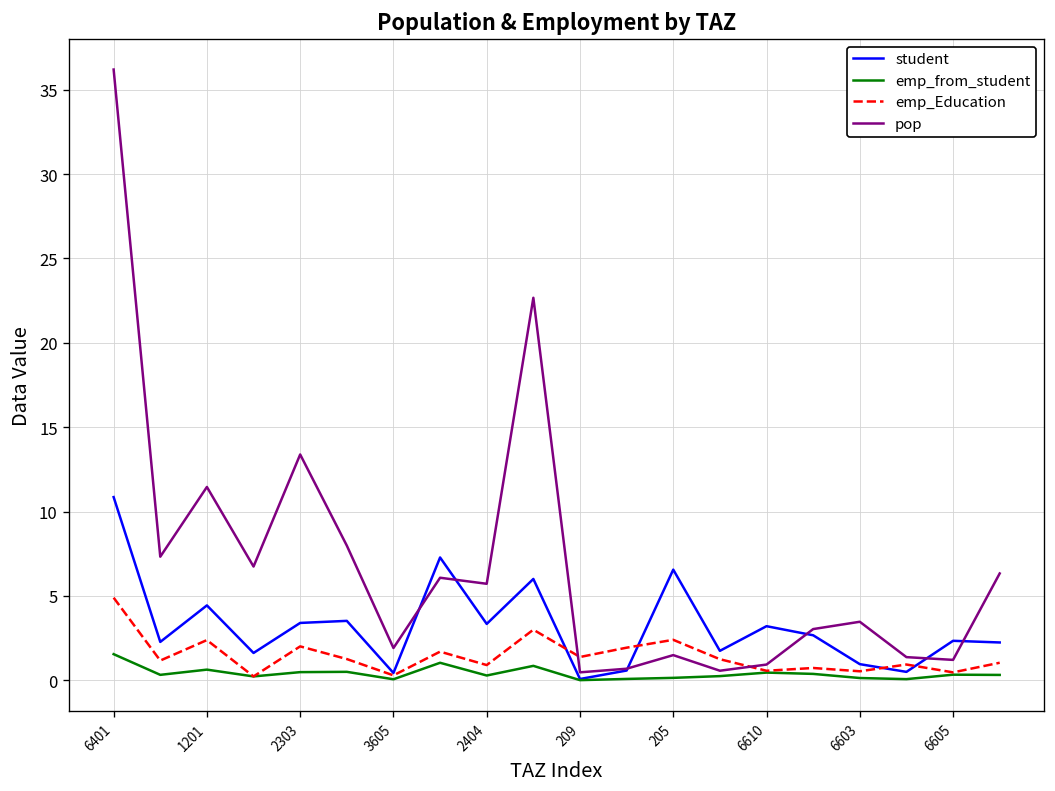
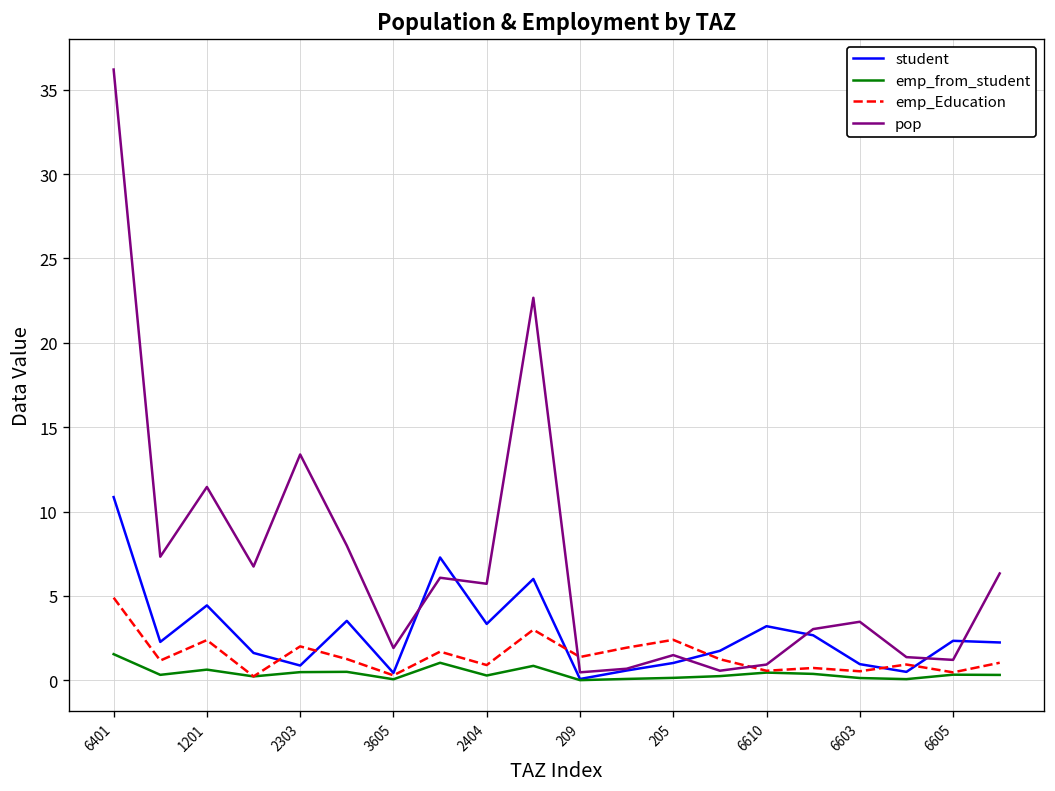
  {
    "student": {
      "6401": 10.9,
      "1201": 4.4,
-     "2303": 3.4,
+     "2303": 0.9,
      "2404": 3.3,
-     "205": 6.6,
+     "205": 1.0,
      "6610": 3.2,
      "6603": 1.0,
      "6605": 2.3
    },
    "emp_from_student": {
      "6401": 1.6,
      "1201": 0.6,
      "2303": 0.5,
      "3605": 0.1,
      "2404": 0.3,
      "205": 0.1,
      "6603": 0.1
    },
    "emp_Education": {
      "6401": 4.9,
      "1201": 2.4,
      "2303": 2.0,
      "2404": 0.9,
      "209": 1.4,
      "205": 2.4,
      "6603": 0.5
    },
    "pop": {
      "6401": 36.2,
      "1201": 11.5,
      "2303": 13.4,
      "3605": 1.9,
      "2404": 5.7,
      "209": 0.5,
      "205": 1.5,
      "6610": 0.9,
      "6603": 3.5,
      "6605": 1.2
    }
  }
